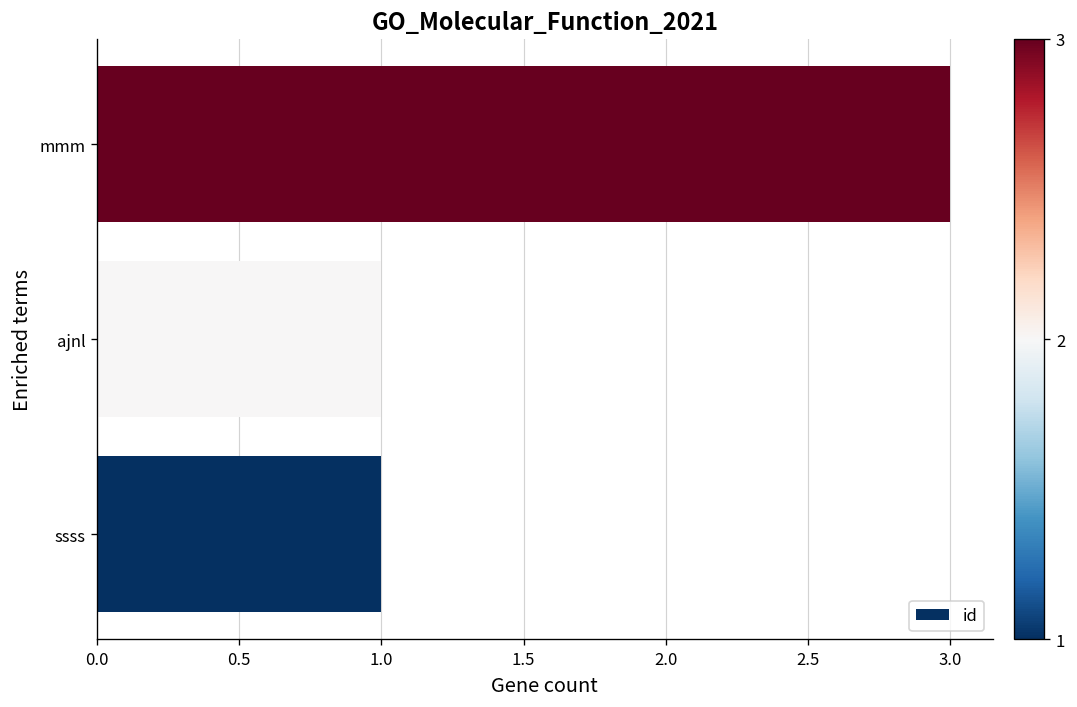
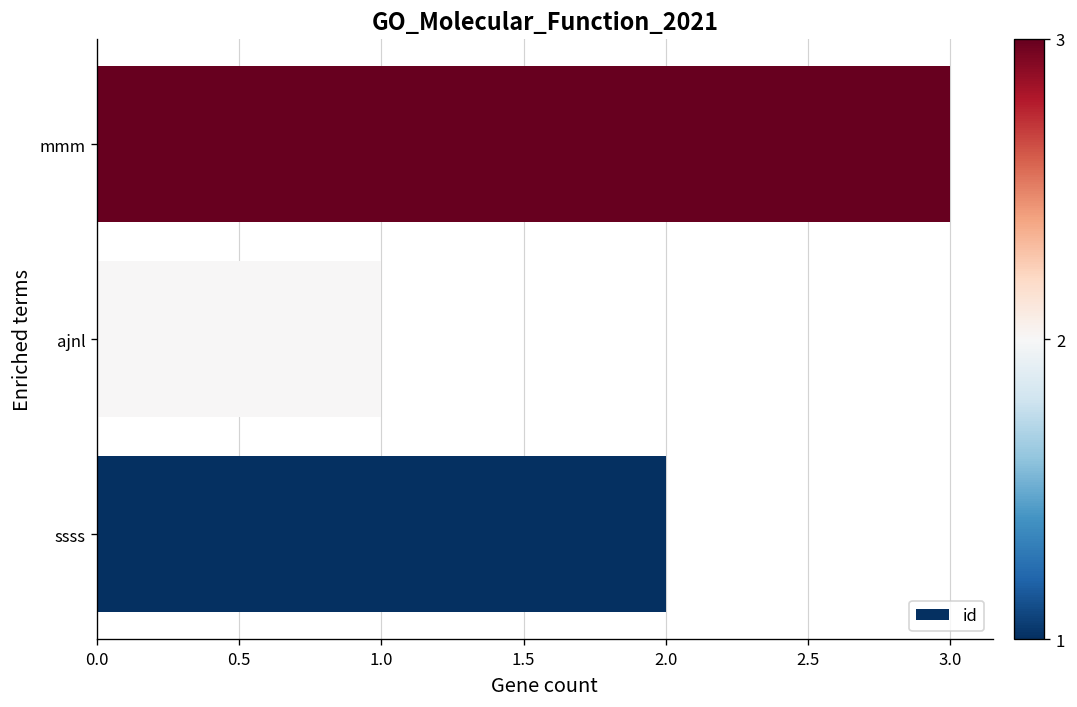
  {
    "mmm": 3,
    "ajnl": 1,
-   "ssss": 1
+   "ssss": 2
  }
